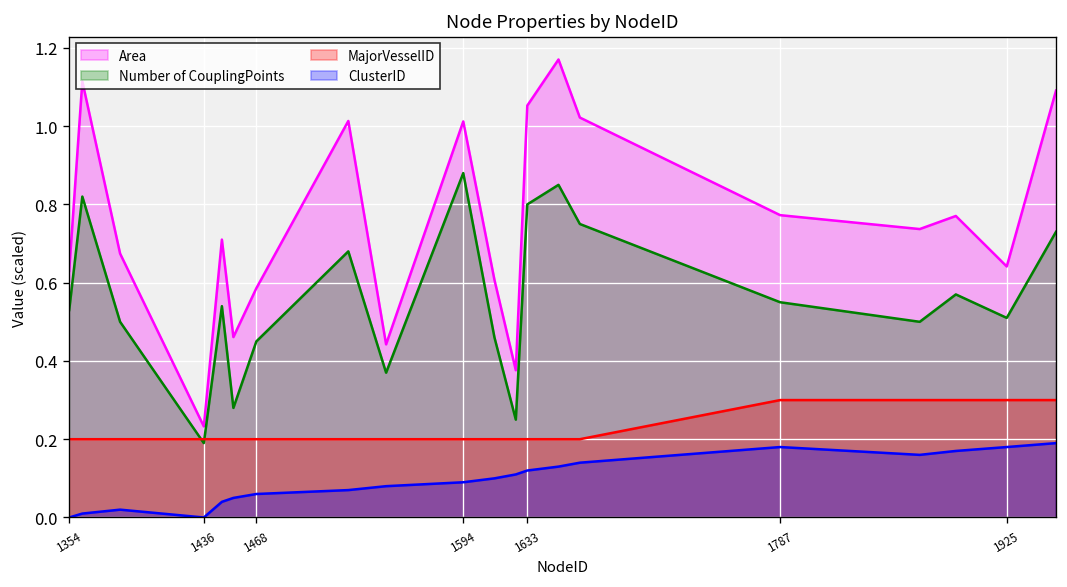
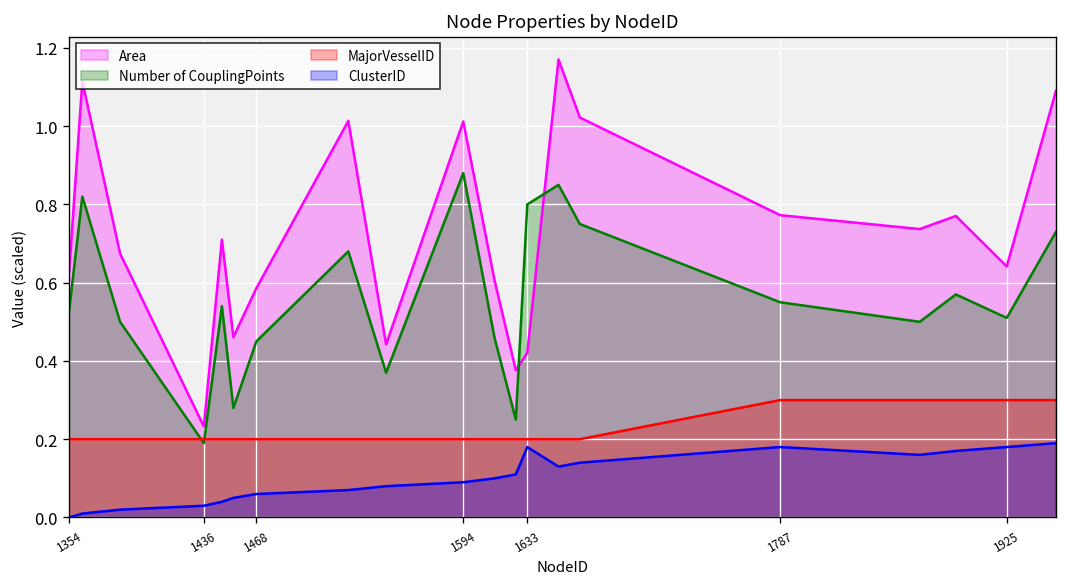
  {
    "Area": {
      "1354": 0.63,
      "1436": 0.23,
      "1468": 0.59,
      "1594": 1.01,
-     "1633": 1.05,
+     "1633": 0.42,
      "1787": 0.77,
      "1925": 0.64
    },
    "Number of CouplingPoints": {
      "1354": 0.53,
      "1436": 0.19,
      "1468": 0.45,
      "1594": 0.88,
      "1633": 0.80,
      "1787": 0.55,
      "1925": 0.51
    },
    "MajorVesselID": {
      "1354": 0.20,
      "1436": 0.20,
      "1468": 0.20,
      "1594": 0.20,
      "1633": 0.20,
      "1787": 0.30,
      "1925": 0.30
    },
    "ClusterID": {
      "1354": 0.00,
-     "1436": 0.00,
+     "1436": 0.03,
      "1468": 0.06,
      "1594": 0.09,
-     "1633": 0.12,
+     "1633": 0.18,
      "1787": 0.18,
      "1925": 0.18
    }
  }
